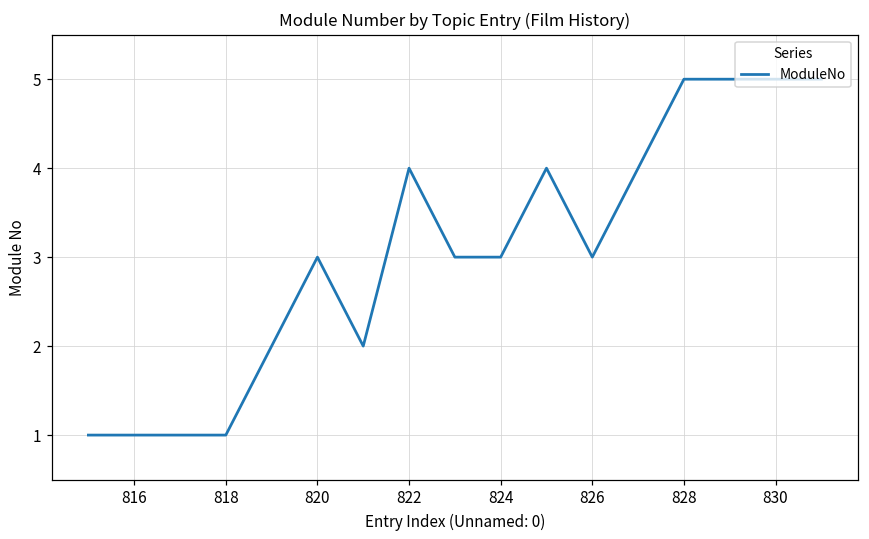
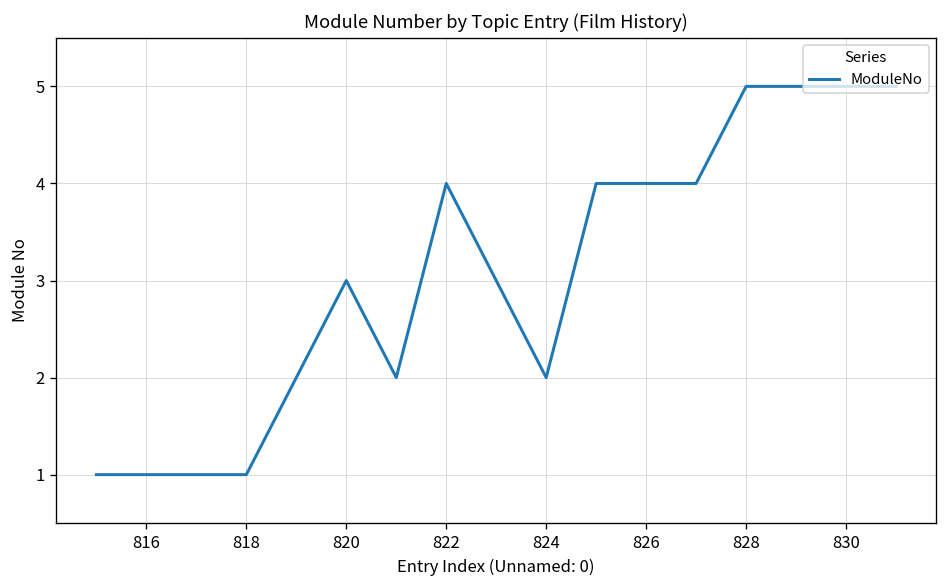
  {
    "816": 1,
    "818": 1,
    "820": 3,
    "822": 4,
-   "824": 3,
-   "826": 3,
+   "824": 2,
+   "826": 4,
    "828": 5
  }
